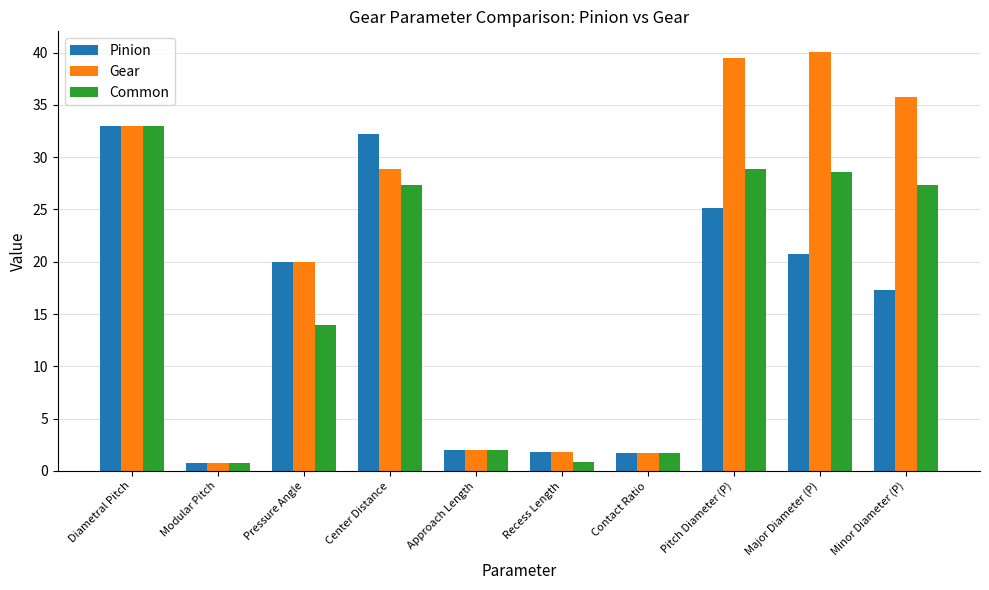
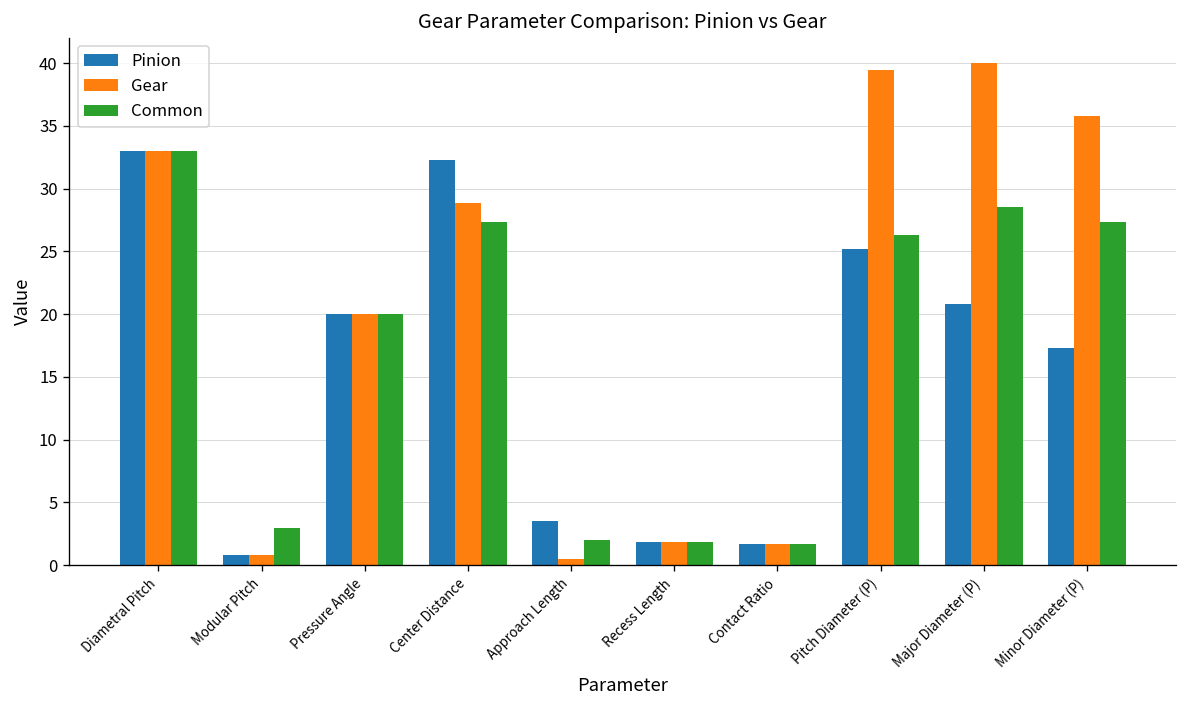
  {
    "Pinion": {
      "Diametral Pitch": 33.0,
      "Modular Pitch": 0.8,
      "Pressure Angle": 20.0,
      "Center Distance": 32.3,
-     "Approach Length": 2.0,
+     "Approach Length": 3.5,
      "Recess Length": 1.8,
      "Contact Ratio": 1.7,
      "Pitch Diameter (P)": 25.1,
      "Major Diameter (P)": 20.8,
      "Minor Diameter (P)": 17.3
    },
    "Gear": {
      "Diametral Pitch": 33.0,
      "Modular Pitch": 0.8,
      "Pressure Angle": 20.0,
      "Center Distance": 28.9,
-     "Approach Length": 2.0,
+     "Approach Length": 0.5,
      "Recess Length": 1.8,
      "Contact Ratio": 1.7,
      "Pitch Diameter (P)": 39.5,
      "Major Diameter (P)": 40.0,
      "Minor Diameter (P)": 35.8
    },
    "Common": {
      "Diametral Pitch": 33.0,
-     "Modular Pitch": 0.8,
-     "Pressure Angle": 14,
+     "Modular Pitch": 3.0,
+     "Pressure Angle": 20,
      "Center Distance": 27.3,
      "Approach Length": 2.0,
-     "Recess Length": 0.8,
+     "Recess Length": 1.8,
      "Contact Ratio": 1.7,
-     "Pitch Diameter (P)": 28.9,
+     "Pitch Diameter (P)": 26.3,
      "Major Diameter (P)": 28.6,
      "Minor Diameter (P)": 27.3
    }
  }
